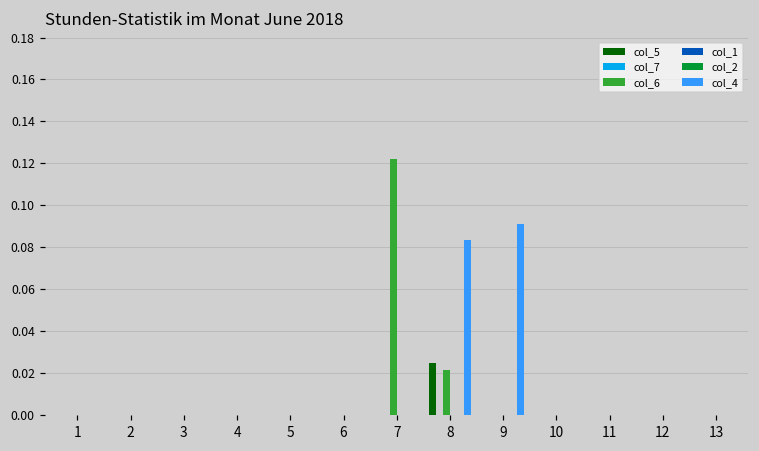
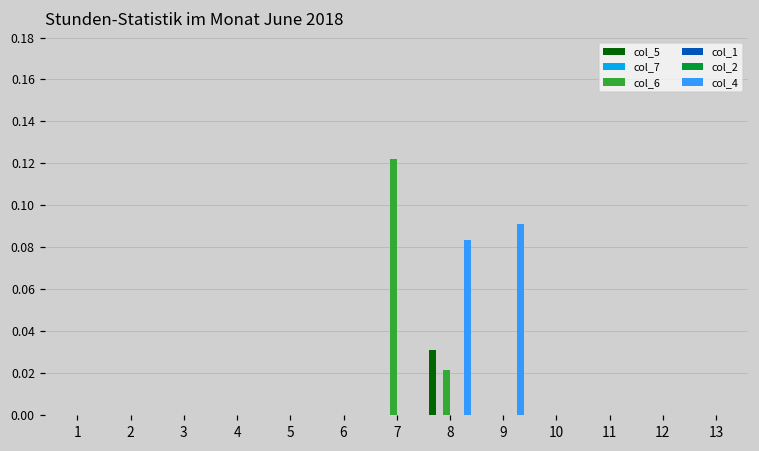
  {
    "col_5": {
      "1": 0.000,
      "2": 0.000,
      "3": 0.000,
      "4": 0.000,
      "5": 0.000,
      "6": 0.000,
      "7": 0.000,
-     "8": 0.025,
+     "8": 0.031,
      "9": 0.000,
      "10": 0.000,
      "11": 0.000,
      "12": 0.000,
      "13": 0.000
    },
    "col_1": {
      "1": 0.000,
      "2": 0.000,
      "3": 0.000,
      "4": 0.000,
      "5": 0.000,
      "6": 0.000,
      "7": 0.000,
      "8": 0.000,
      "9": 0.000,
      "10": 0.000,
      "11": 0.000,
      "12": 0.000,
      "13": 0.000
    }
  }
